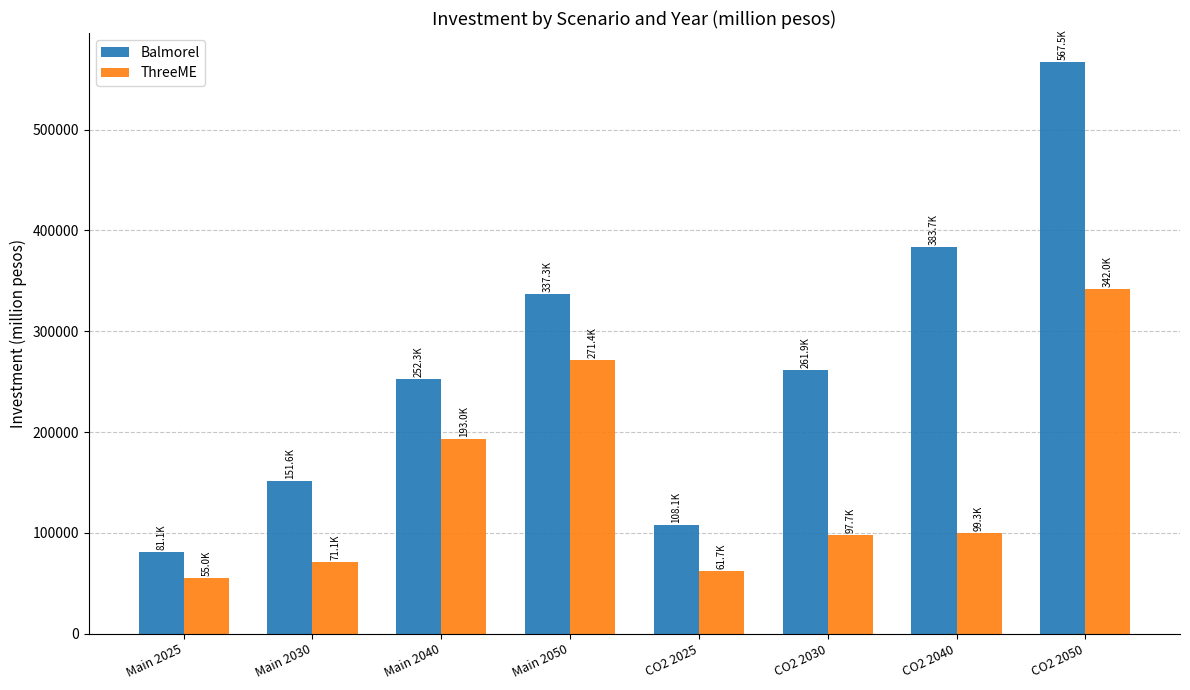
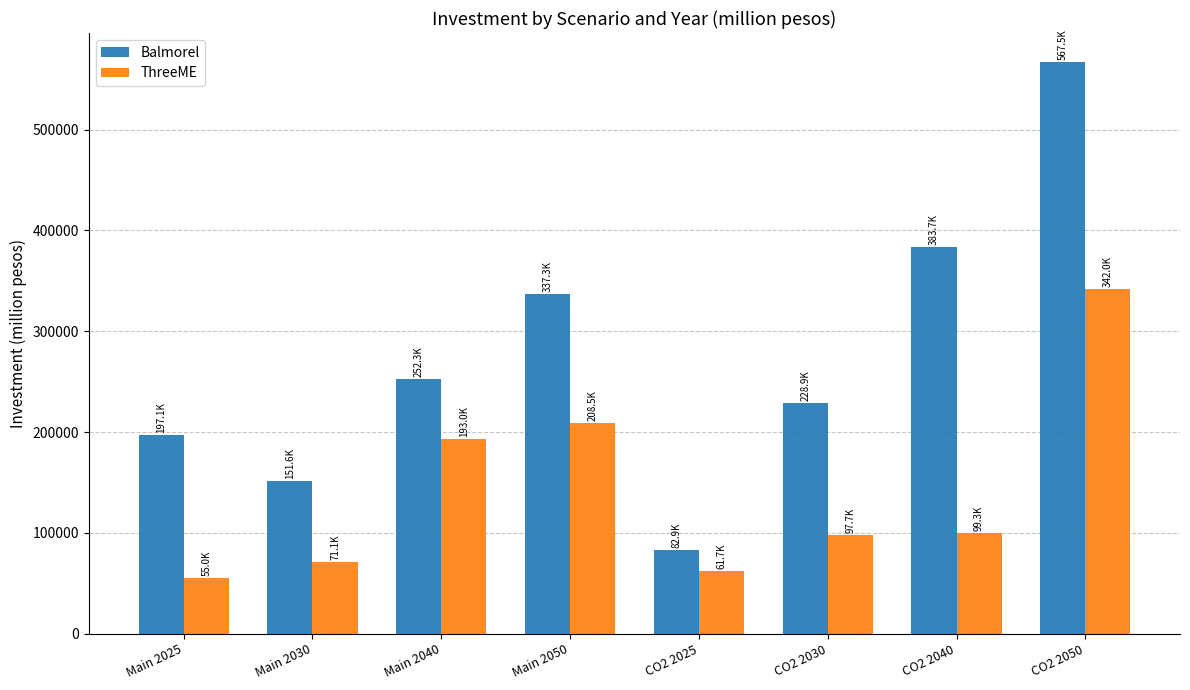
  {
    "Balmorel": {
-     "Main 2025": "81.1K",
+     "Main 2025": "197.1K",
      "Main 2030": "151.6K",
      "Main 2040": "252.3K",
      "Main 2050": "337.3K",
-     "CO2 2025": "108.1K",
-     "CO2 2030": "261.9K",
+     "CO2 2025": "82.9K",
+     "CO2 2030": "228.9K",
      "CO2 2040": "383.7K",
      "CO2 2050": "567.5K"
    },
    "ThreeME": {
      "Main 2025": "55.0K",
      "Main 2030": "71.1K",
      "Main 2040": "193.0K",
-     "Main 2050": "271.4K",
+     "Main 2050": "208.5K",
      "CO2 2025": "61.7K",
      "CO2 2030": "97.7K",
      "CO2 2040": "99.3K",
      "CO2 2050": "342.0K"
    }
  }
